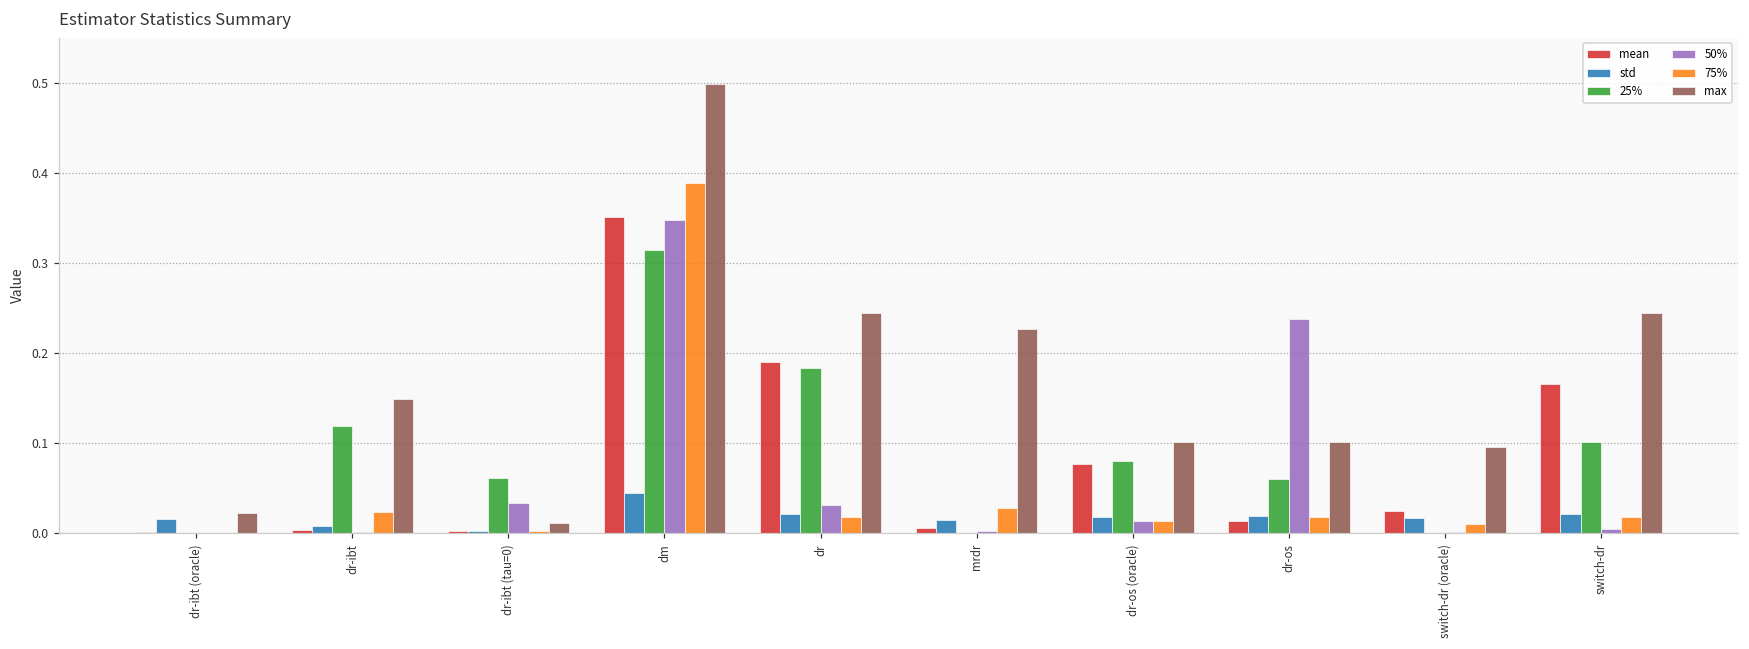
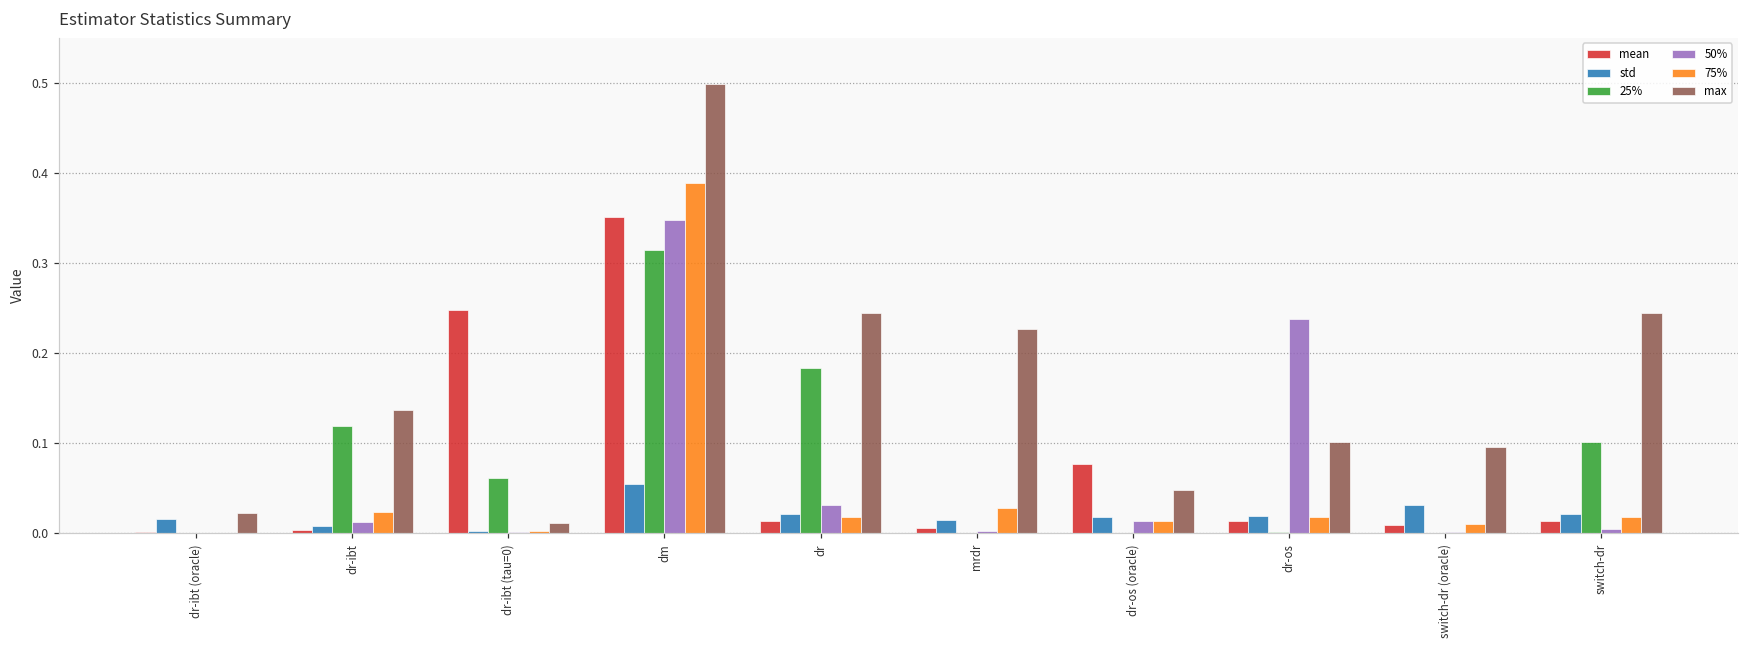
  {
    "mean": {
      "dr-ibt": 0.00,
-     "dr-ibt (tau=0)": 0.00,
+     "dr-ibt (tau=0)": 0.25,
      "dm": 0.35,
-     "dr": 0.19,
+     "dr": 0.01,
      "mrdr": 0.01,
      "dr-os (oracle)": 0.08,
      "dr-os": 0.01,
-     "switch-dr (oracle)": 0.02,
-     "switch-dr": 0.17
+     "switch-dr (oracle)": 0.01,
+     "switch-dr": 0.01
    },
    "std": {
      "dr-ibt (oracle)": 0.02,
      "dr-ibt": 0.01,
-     "dm": 0.04,
+     "dm": 0.05,
      "dr": 0.02,
      "mrdr": 0.01,
      "dr-os (oracle)": 0.02,
      "dr-os": 0.02,
-     "switch-dr (oracle)": 0.02,
+     "switch-dr (oracle)": 0.03,
      "switch-dr": 0.02
    },
    "25%": {
      "dr-ibt": 0.12,
      "dr-ibt (tau=0)": 0.06,
      "dm": 0.31,
      "dr": 0.18,
-     "dr-os (oracle)": 0.08,
-     "dr-os": 0.06,
+     "dr-os (oracle)": 0.00,
+     "dr-os": 0.00,
      "switch-dr": 0.10
    },
    "50%": {
-     "dr-ibt": 0.00,
-     "dr-ibt (tau=0)": 0.03,
+     "dr-ibt": 0.01,
+     "dr-ibt (tau=0)": 0.00,
      "dm": 0.35,
      "dr": 0.03,
      "dr-os (oracle)": 0.01,
      "dr-os": 0.24,
      "switch-dr": 0.01
    },
    "75%": {
      "dr-ibt": 0.02,
      "dm": 0.39,
      "dr": 0.02,
      "mrdr": 0.03,
      "dr-os (oracle)": 0.01,
      "dr-os": 0.02,
      "switch-dr (oracle)": 0.01,
      "switch-dr": 0.02
    },
    "max": {
      "dr-ibt (oracle)": 0.02,
-     "dr-ibt": 0.15,
+     "dr-ibt": 0.14,
      "dr-ibt (tau=0)": 0.01,
      "dm": 0.50,
      "dr": 0.24,
      "mrdr": 0.23,
-     "dr-os (oracle)": 0.10,
+     "dr-os (oracle)": 0.05,
      "dr-os": 0.10,
      "switch-dr (oracle)": 0.10,
      "switch-dr": 0.24
    }
  }
